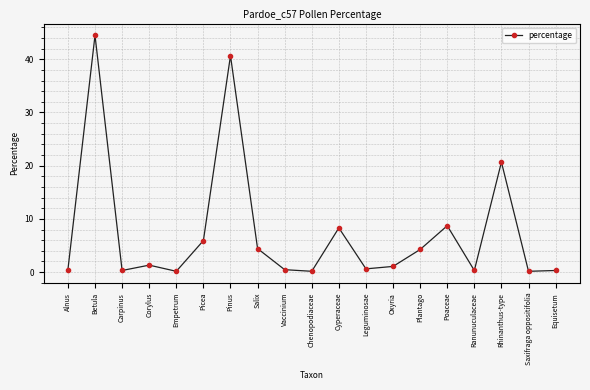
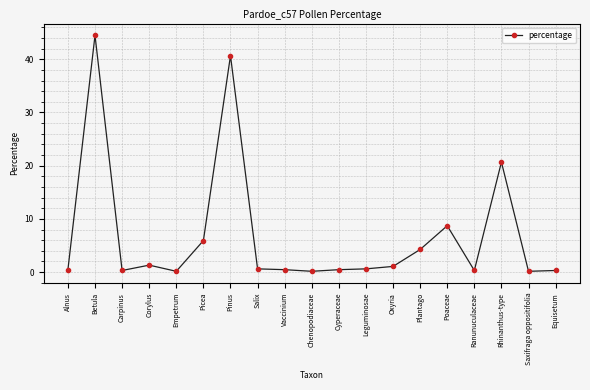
  {
    "Alnus": 0,
    "Betula": 44,
    "Carpinus": 0,
    "Corylus": 1,
    "Empetrum": 0,
    "Picea": 6,
    "Pinus": 41,
-   "Salix": 4,
+   "Salix": 1,
    "Vaccinium": 0,
    "Chenopodiaceae": 0,
-   "Cyperaceae": 8,
+   "Cyperaceae": 0,
    "Leguminosae": 1,
    "Oxyria": 1,
    "Plantago": 4,
    "Poaceae": 9,
    "Ranunuculaceae": 0,
    "Rhinanthus-type": 21,
    "Saxifraga oppositifolia": 0,
    "Equisetum": 0
  }
